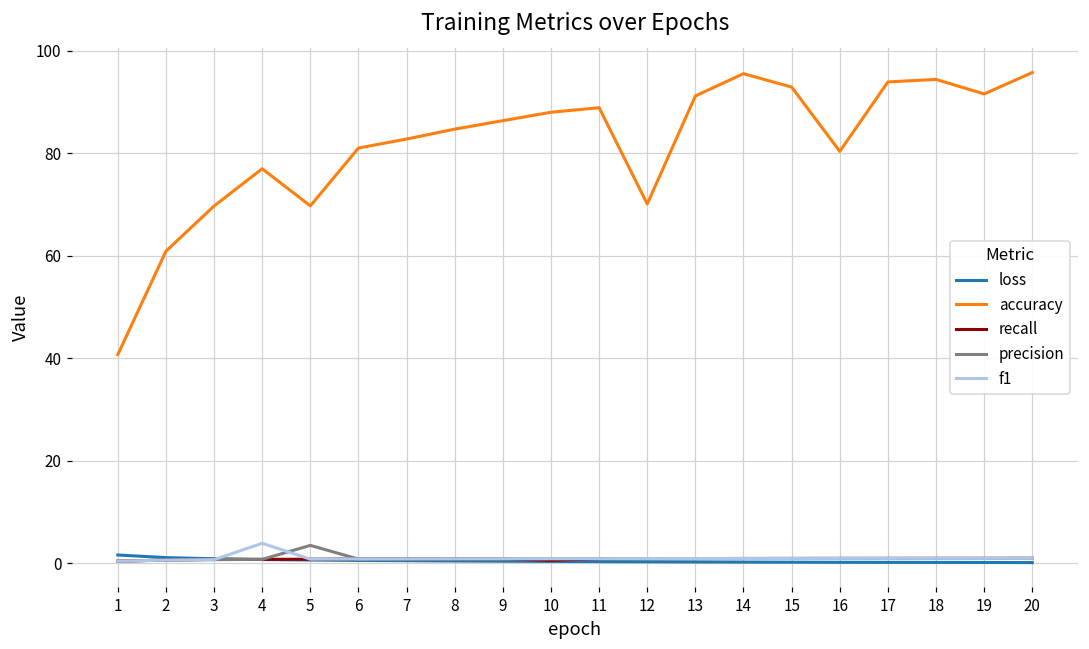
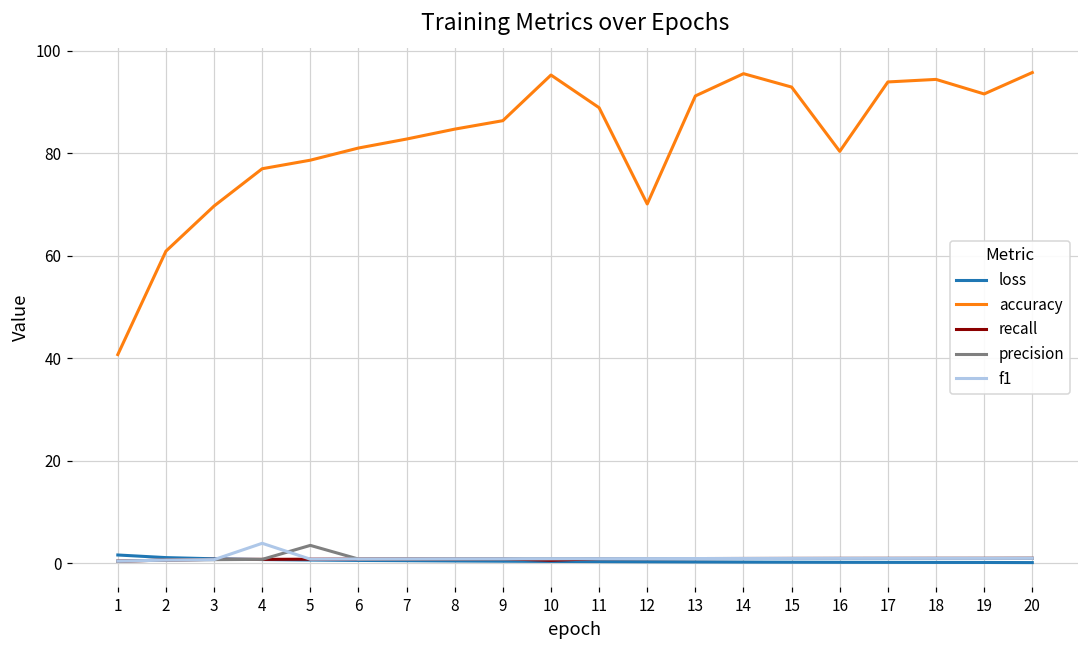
  {
    "loss": {
      "1": 2,
      "11": 0,
      "12": 0,
      "13": 0,
      "14": 0,
      "15": 0,
      "16": 0,
      "17": 0,
      "18": 0,
      "19": 0,
      "20": 0
    },
    "accuracy": {
      "1": 41,
      "2": 61,
      "3": 70,
      "4": 77,
-     "5": 70,
+     "5": 79,
      "6": 81,
      "7": 83,
      "8": 85,
      "9": 86,
-     "10": 88,
+     "10": 95,
      "11": 89,
      "12": 70,
      "13": 91,
      "14": 96,
      "15": 93,
      "16": 80,
      "17": 94,
      "18": 94,
      "19": 92,
      "20": 96
    },
    "precision": {
      "5": 3
    },
    "f1": {
      "4": 4
    }
  }
